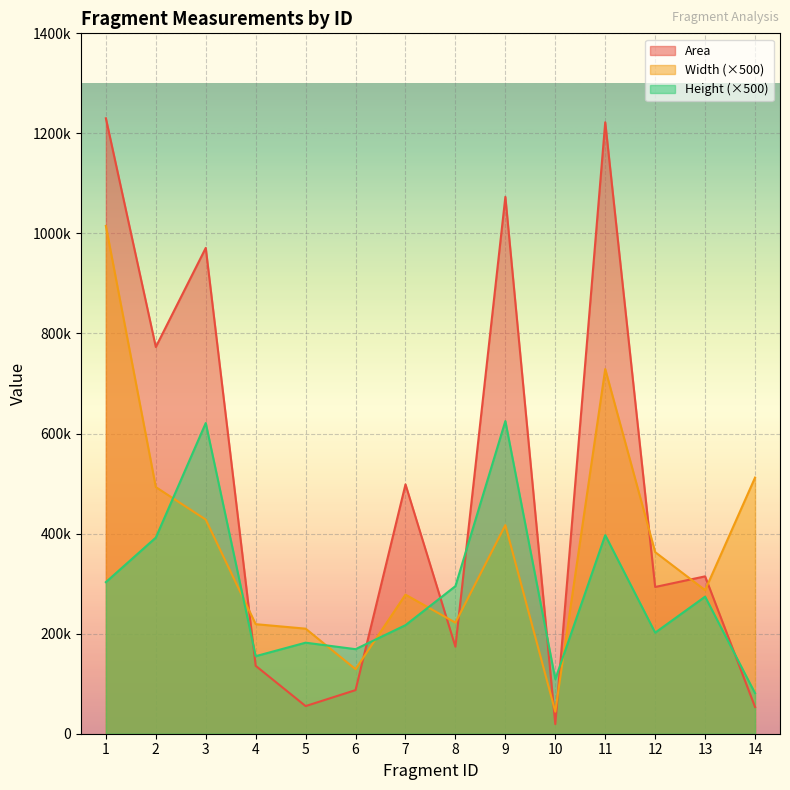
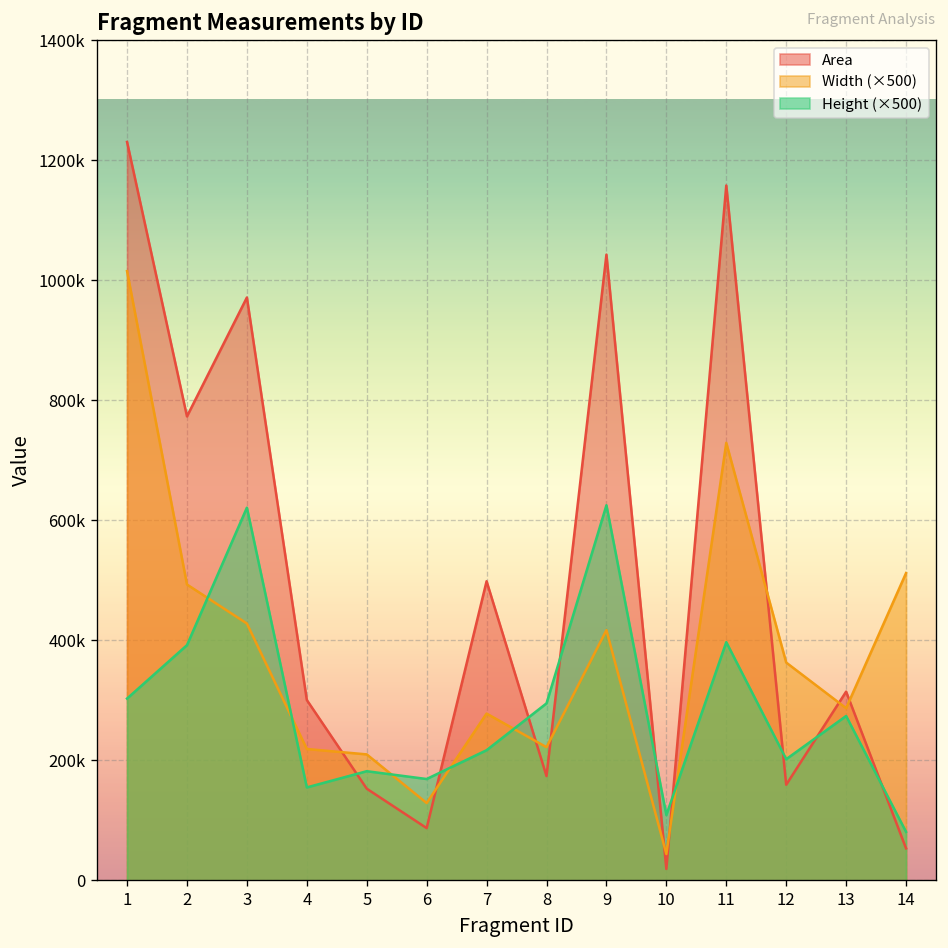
  {
    "Area": {
      "1": 1230000,
      "2": 770000,
      "3": 970000,
-     "4": 140000,
-     "5": 60000,
+     "4": 300000,
+     "5": 150000,
      "6": 90000,
      "7": 500000,
      "8": 170000,
-     "9": 1070000,
+     "9": 1040000,
      "10": 20000,
-     "11": 1220000,
-     "12": 290000,
+     "11": 1160000,
+     "12": 160000,
      "13": 310000,
      "14": 50000
    },
    "Width (×500)": {
      "1": 1020000,
      "2": 490000,
      "3": 430000,
      "4": 220000,
      "5": 210000,
      "6": 130000,
      "7": 280000,
      "8": 220000,
      "9": 420000,
      "10": 40000,
      "11": 730000,
      "12": 360000,
      "13": 290000,
      "14": 510000
    },
    "Height (×500)": {
      "1": 300000,
      "2": 390000,
      "3": 620000,
      "4": 160000,
      "5": 180000,
      "6": 170000,
      "7": 220000,
      "8": 300000,
      "9": 630000,
      "10": 110000,
      "11": 400000,
      "12": 200000,
      "13": 270000,
      "14": 80000
    }
  }
